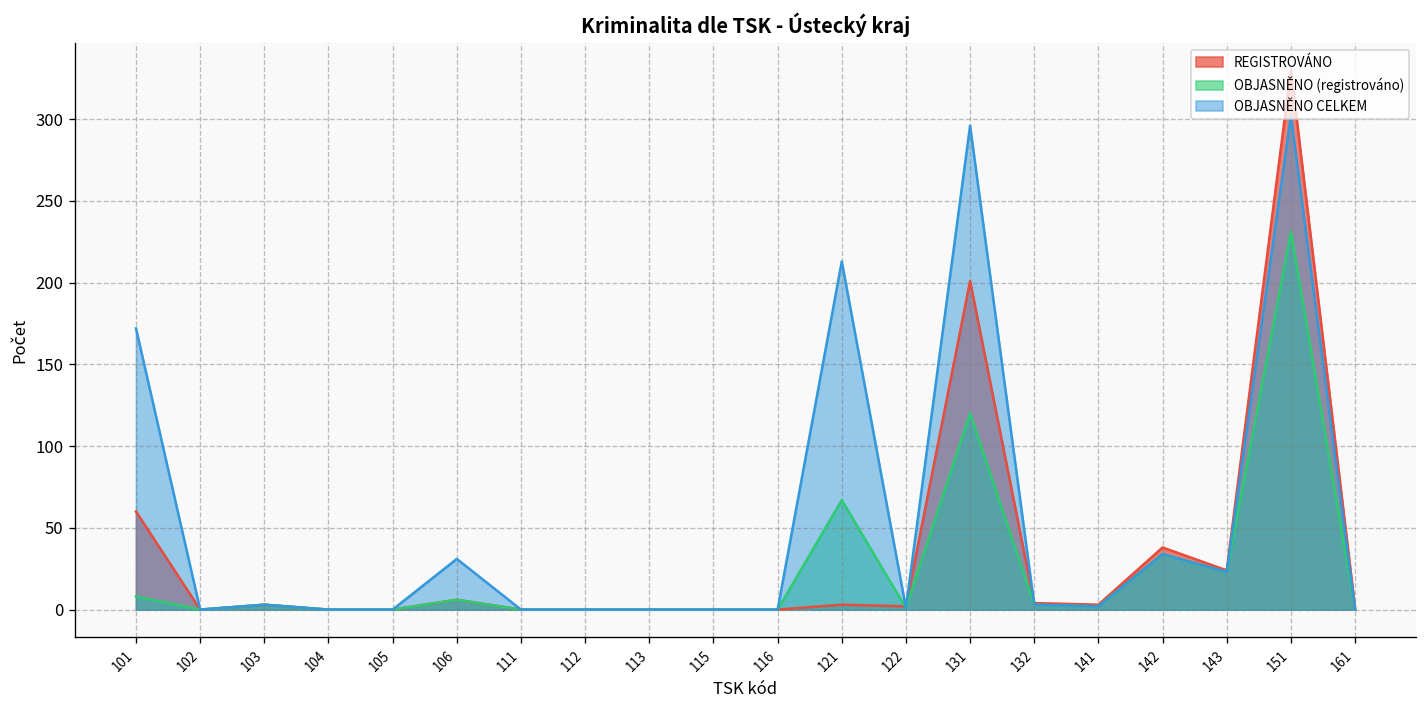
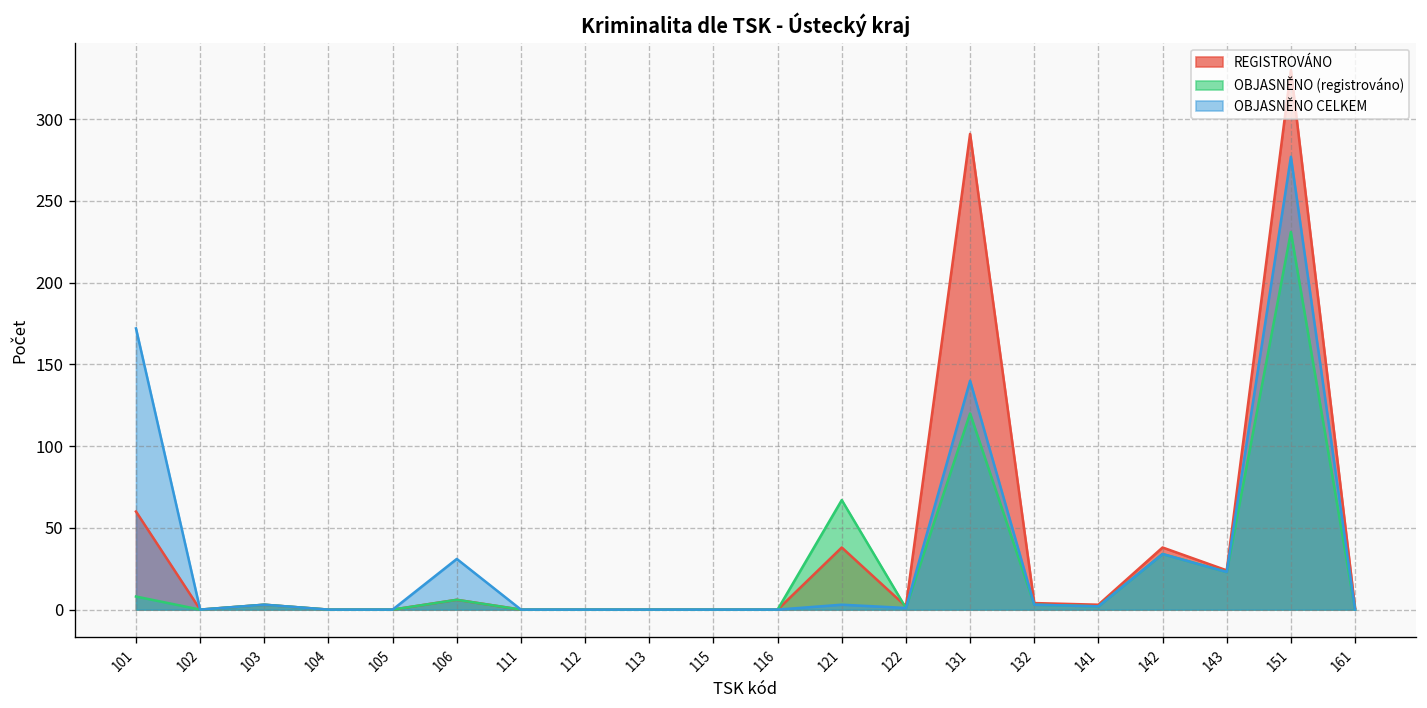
  {
    "REGISTROVÁNO": {
      "101": 60,
-     "121": 3,
-     "131": 201,
+     "121": 38,
+     "131": 291,
      "142": 38
    },
    "OBJASNĚNO (registrováno)": {
      "101": 8,
      "121": 67,
      "131": 120,
      "151": 231
    },
    "OBJASNĚNO CELKEM": {
      "101": 172,
      "106": 31,
-     "121": 213,
-     "131": 296,
-     "151": 302
+     "121": 3,
+     "131": 140,
+     "151": 277
    }
  }
